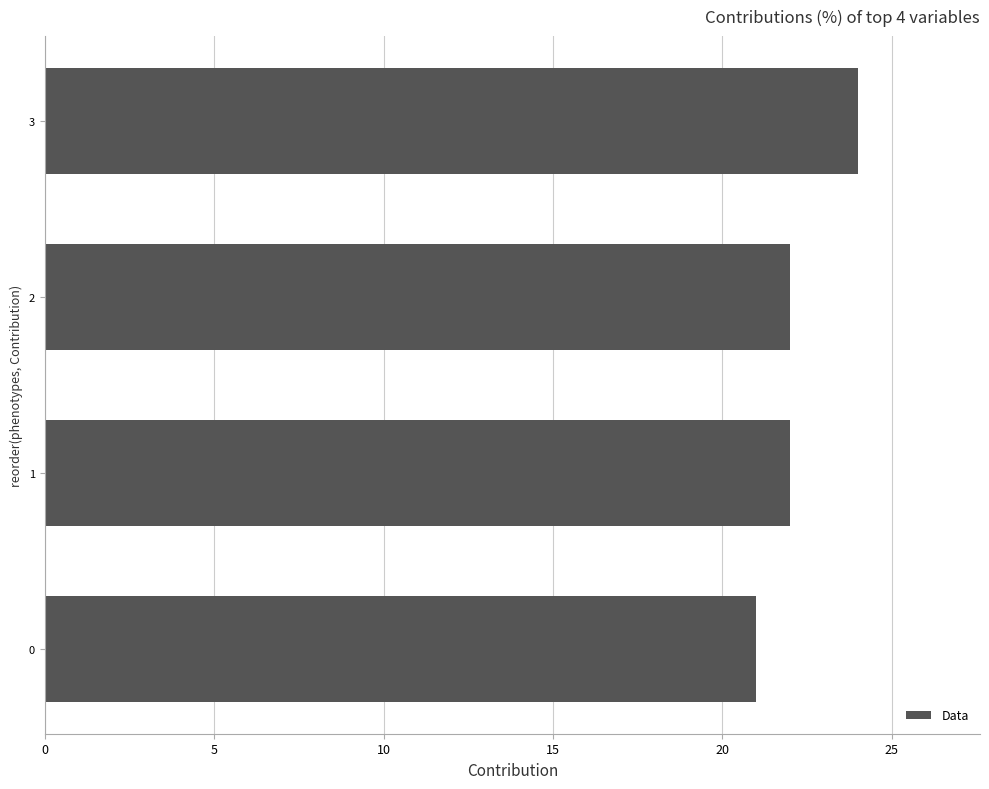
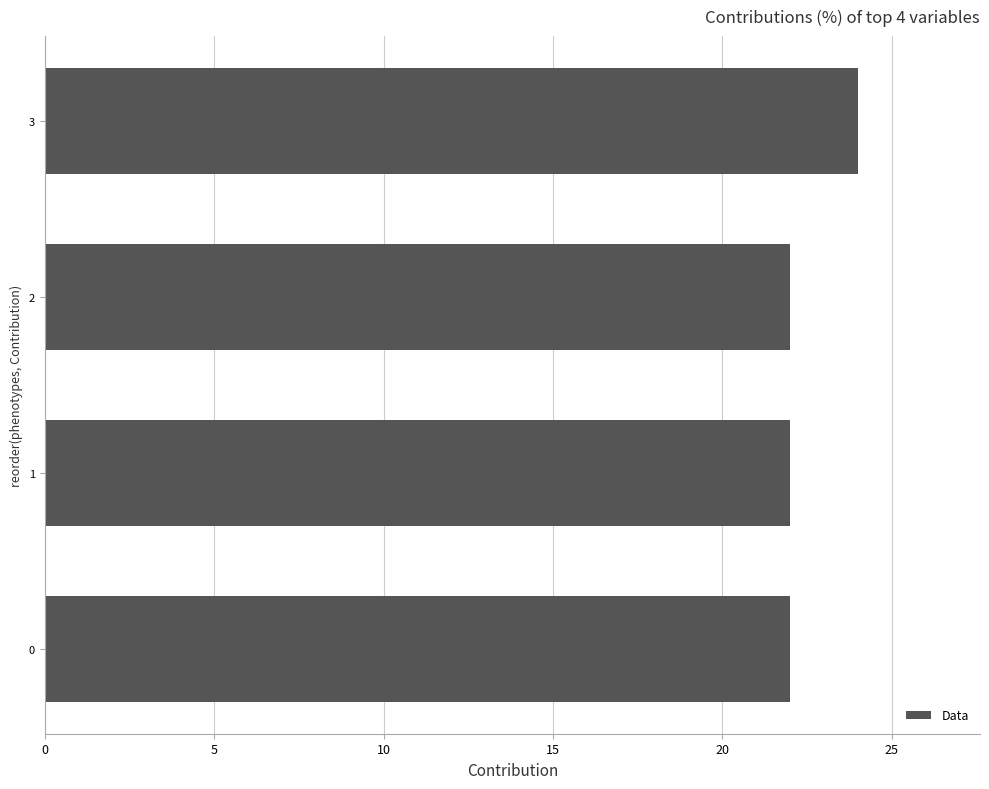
  {
    "3": 24,
    "2": 22,
    "1": 22,
-   "0": 21
+   "0": 22
  }
